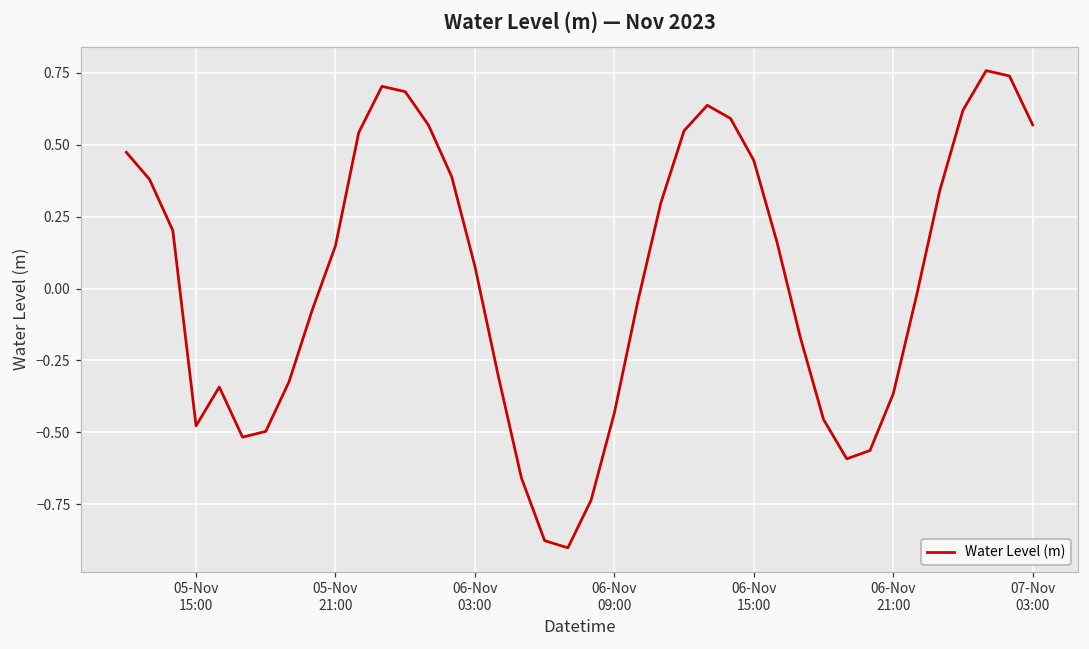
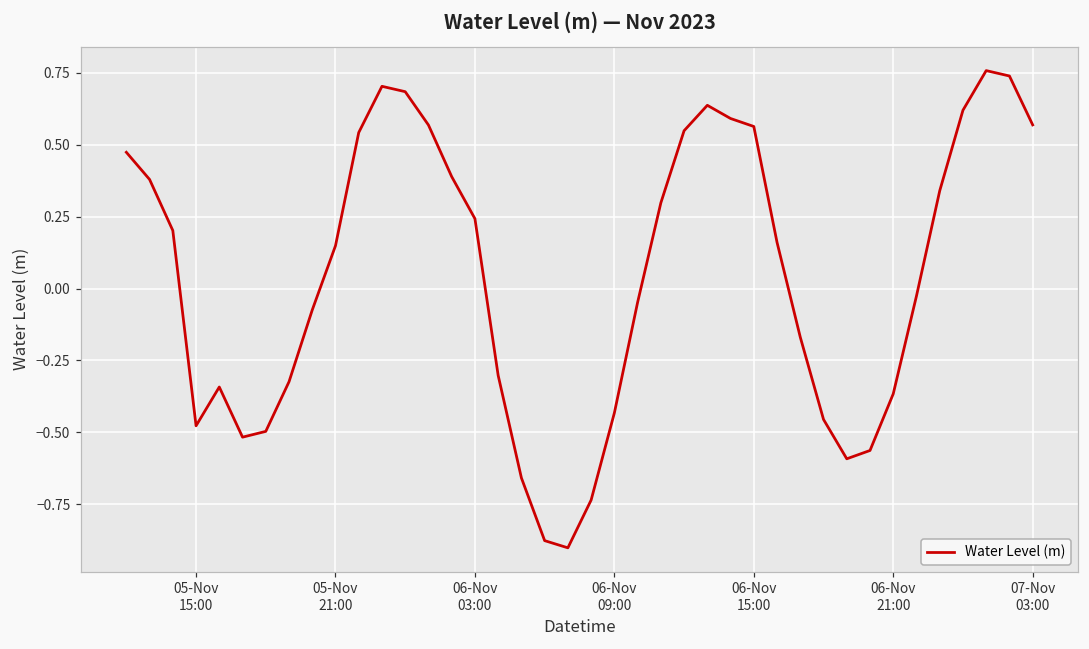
  {
    "05-Nov 15:00": -0.48,
    "05-Nov 21:00": 0.15,
-   "06-Nov 03:00": 0.08,
+   "06-Nov 03:00": 0.24,
    "06-Nov 09:00": -0.43,
-   "06-Nov 15:00": 0.45,
+   "06-Nov 15:00": 0.56,
    "06-Nov 21:00": -0.37,
    "07-Nov 03:00": 0.57
  }
